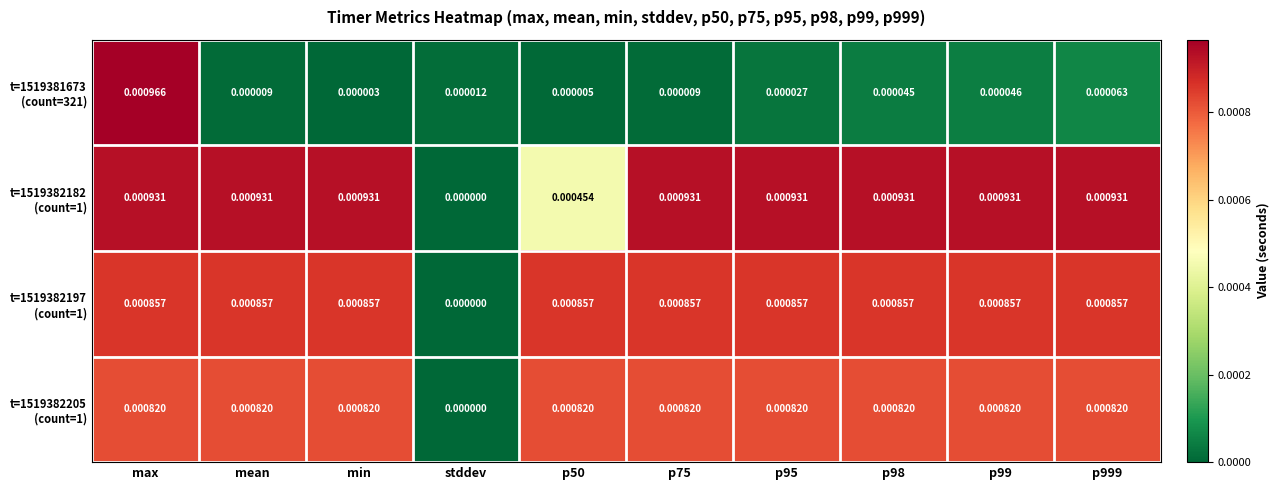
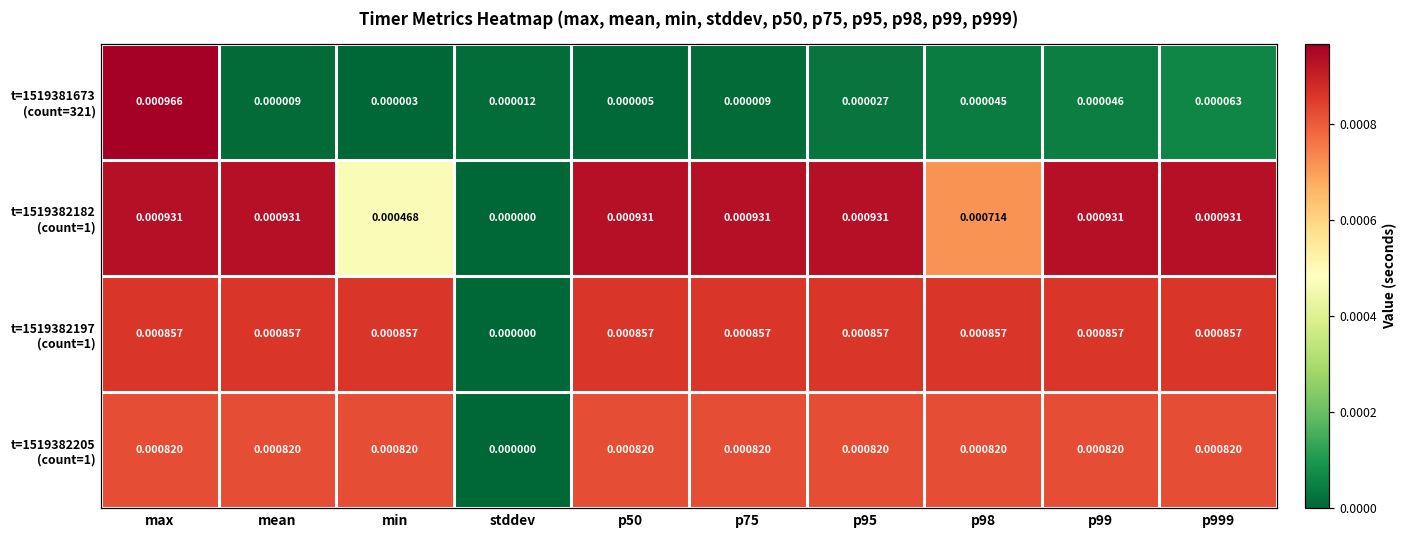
  {
    "t=1519381673 (count=321)": {
      "max": 0.000966,
      "mean": 0.000009,
      "min": 0.000003,
      "stddev": 0.000012,
      "p50": 0.000005,
      "p75": 0.000009,
      "p95": 0.000027,
      "p98": 0.000045,
      "p99": 0.000046,
      "p999": 0.000063
    },
    "t=1519382182 (count=1)": {
      "max": 0.000931,
      "mean": 0.000931,
-     "min": 0.000931,
+     "min": 0.000468,
      "stddev": 0.000000,
-     "p50": 0.000454,
+     "p50": 0.000931,
      "p75": 0.000931,
      "p95": 0.000931,
-     "p98": 0.000931,
+     "p98": 0.000714,
      "p99": 0.000931,
      "p999": 0.000931
    },
    "t=1519382197 (count=1)": {
      "max": 0.000857,
      "mean": 0.000857,
      "min": 0.000857,
      "stddev": 0.000000,
      "p50": 0.000857,
      "p75": 0.000857,
      "p95": 0.000857,
      "p98": 0.000857,
      "p99": 0.000857,
      "p999": 0.000857
    },
    "t=1519382205 (count=1)": {
      "max": 0.000820,
      "mean": 0.000820,
      "min": 0.000820,
      "stddev": 0.000000,
      "p50": 0.000820,
      "p75": 0.000820,
      "p95": 0.000820,
      "p98": 0.000820,
      "p99": 0.000820,
      "p999": 0.000820
    }
  }
